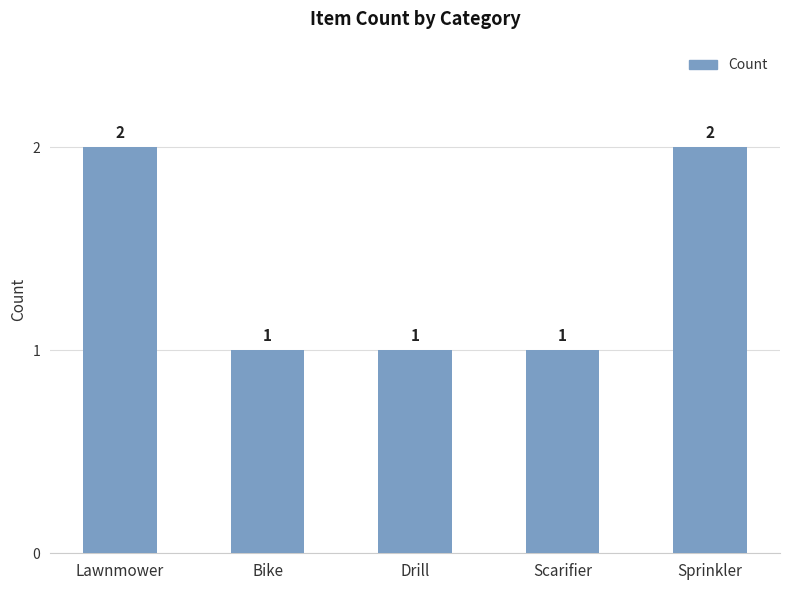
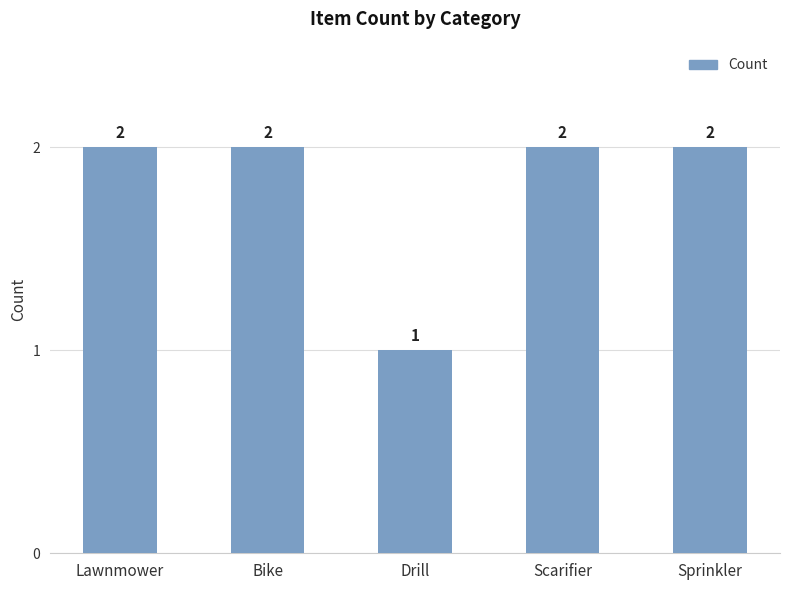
  {
    "Lawnmower": 2,
-   "Bike": 1,
+   "Bike": 2,
    "Drill": 1,
-   "Scarifier": 1,
+   "Scarifier": 2,
    "Sprinkler": 2
  }
